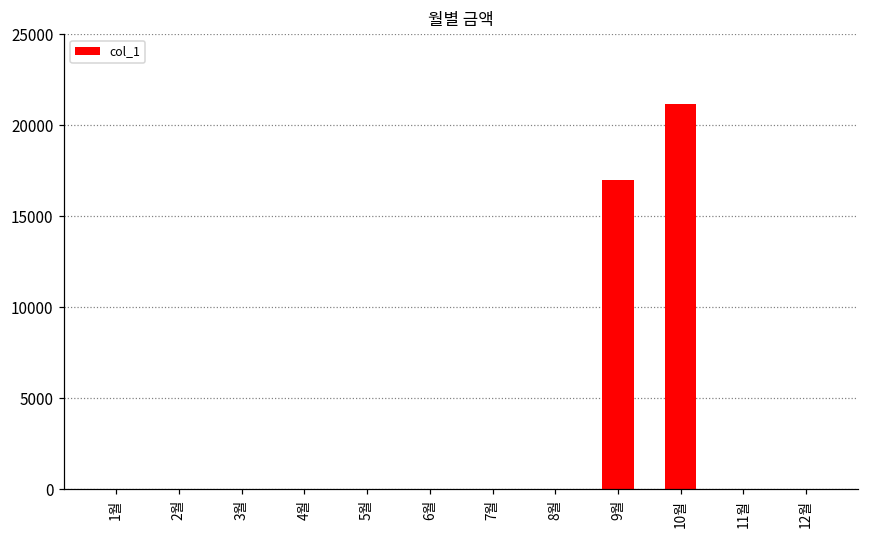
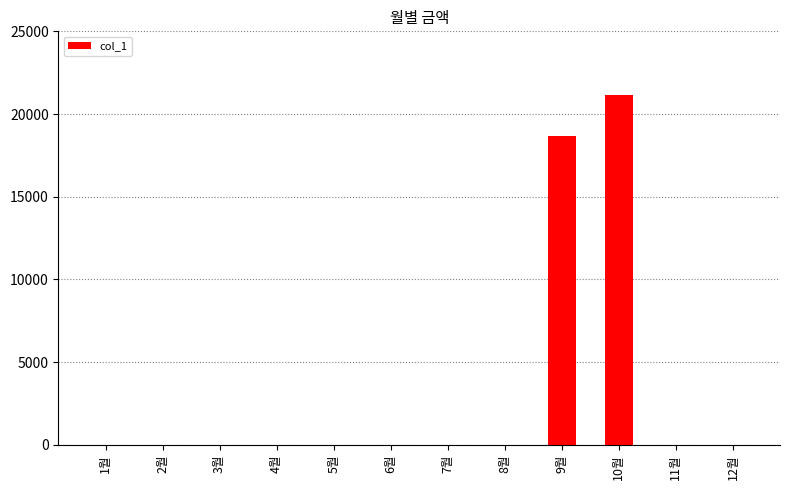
  {
    "1월": 0,
    "2월": 0,
    "3월": 0,
    "4월": 0,
    "5월": 0,
    "6월": 0,
    "7월": 0,
    "8월": 0,
-   "9월": 17000,
+   "9월": 18700,
    "10월": 21200,
    "11월": 0,
    "12월": 0
  }
